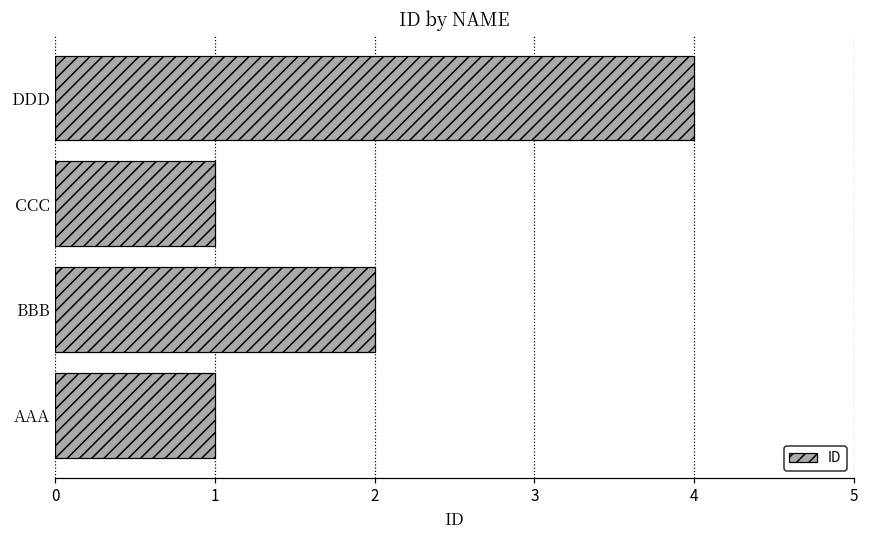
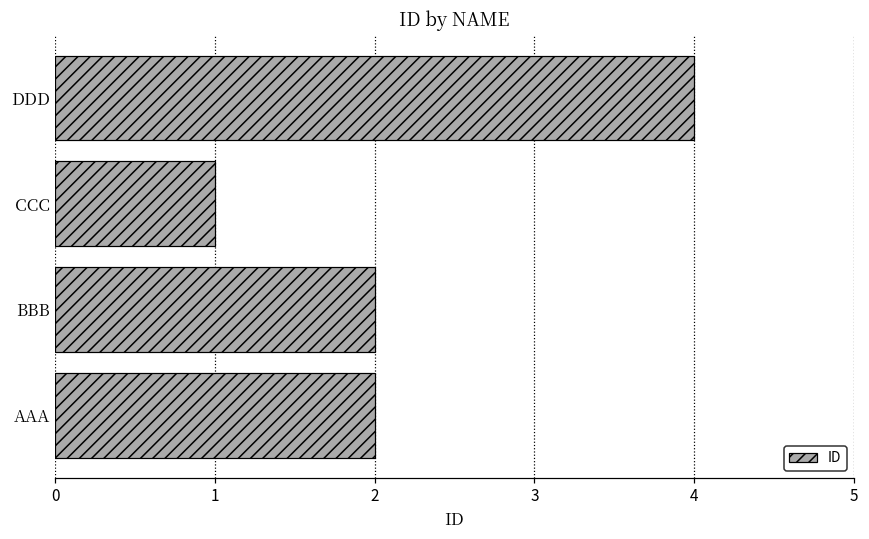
  {
    "DDD": 4,
    "CCC": 1,
    "BBB": 2,
-   "AAA": 1
+   "AAA": 2
  }
